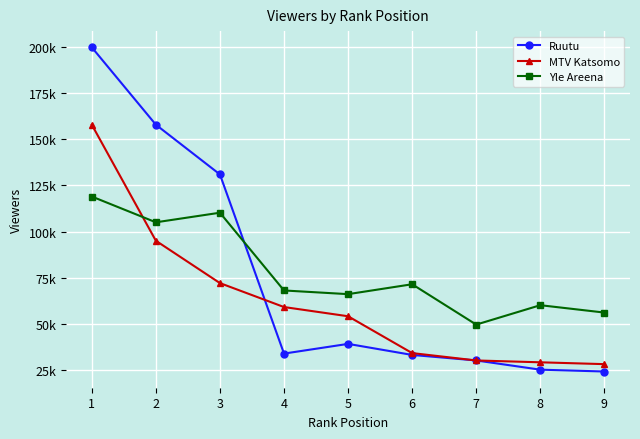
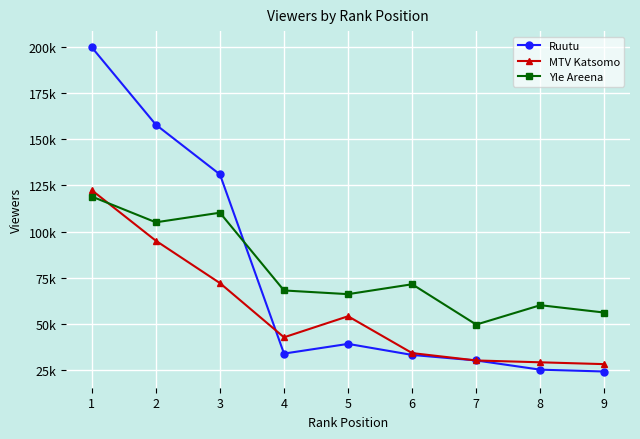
  {
    "Ruutu": {
      "1": 200000,
      "2": 158000,
      "3": 131000,
      "4": 34000,
      "5": 39000,
      "8": 25000,
      "9": 24000
    },
    "MTV Katsomo": {
-     "1": 158000,
+     "1": 122000,
      "2": 95000,
      "3": 72000,
-     "4": 59000,
+     "4": 43000,
      "5": 54000,
      "8": 29000,
      "9": 28000
    },
    "Yle Areena": {
      "1": 119000,
      "2": 105000,
      "3": 110000,
      "4": 68000,
      "5": 66000,
      "6": 71000,
      "7": 49000,
      "8": 60000,
      "9": 56000
    }
  }
